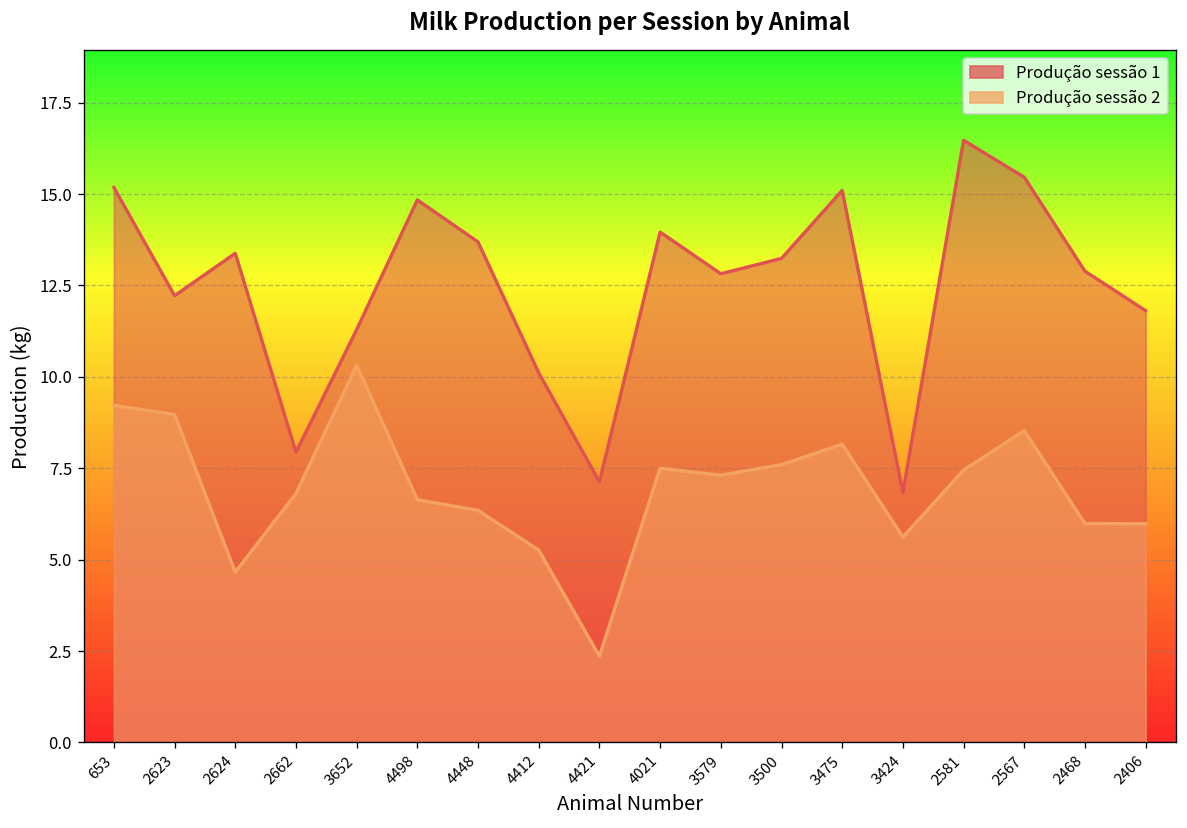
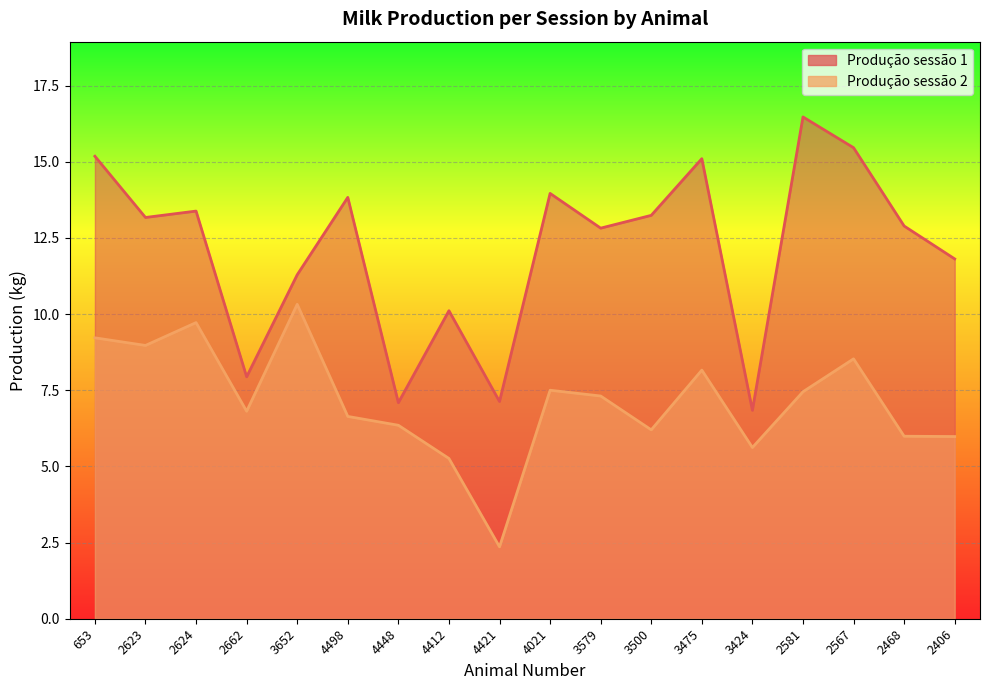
  {
    "Produção sessão 1": {
      "653": 15.2,
-     "2623": 12.2,
+     "2623": 13.2,
      "2624": 13.4,
      "2662": 7.9,
      "3652": 11.3,
-     "4498": 14.8,
-     "4448": 13.7,
+     "4498": 13.8,
+     "4448": 7.1,
      "4412": 10.1,
      "4421": 7.1,
      "4021": 14.0,
      "3579": 12.8,
      "3500": 13.2,
      "3475": 15.1,
      "3424": 6.8,
      "2581": 16.5,
      "2567": 15.5,
      "2468": 12.9,
      "2406": 11.8
    },
    "Produção sessão 2": {
      "653": 9.2,
      "2623": 9.0,
-     "2624": 4.7,
+     "2624": 9.7,
      "2662": 6.8,
      "3652": 10.3,
      "4498": 6.6,
      "4448": 6.4,
      "4412": 5.3,
      "4421": 2.4,
      "4021": 7.5,
      "3579": 7.3,
-     "3500": 7.6,
+     "3500": 6.2,
      "3475": 8.2,
      "3424": 5.6,
      "2581": 7.5,
      "2567": 8.5,
      "2468": 6.0,
      "2406": 6.0
    }
  }
